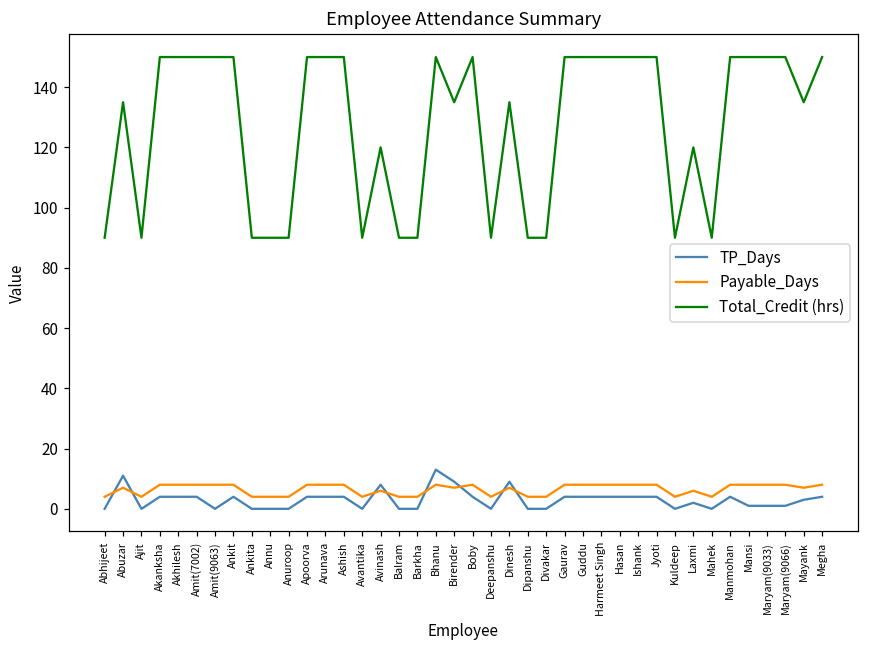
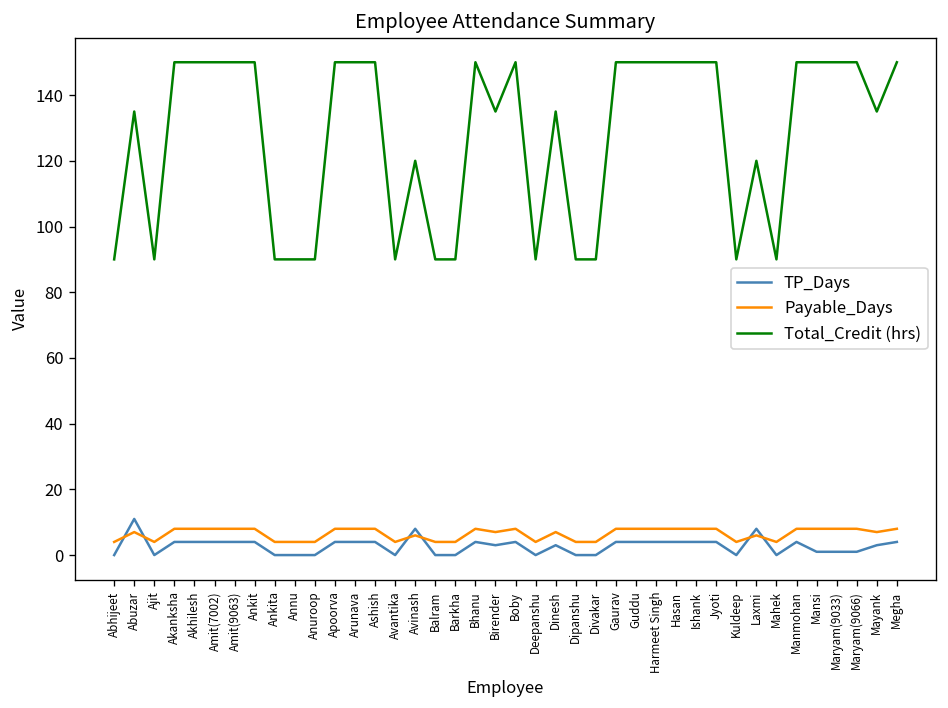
  {
    "TP_Days": {
      "Abhijeet": 0,
      "Abuzar": 11,
      "Ajit": 0,
      "Akanksha": 4,
      "Akhilesh": 4,
      "Amit(7002)": 4,
-     "Amit(9063)": 0,
+     "Amit(9063)": 4,
      "Ankit": 4,
      "Ankita": 0,
      "Annu": 0,
      "Anuroop": 0,
      "Apoorva": 4,
      "Arunava": 4,
      "Ashish": 4,
      "Avantika": 0,
      "Avinash": 8,
      "Balram": 0,
      "Barkha": 0,
-     "Bhanu": 13,
-     "Birender": 9,
+     "Bhanu": 4,
+     "Birender": 3,
      "Boby": 4,
      "Deepanshu": 0,
-     "Dinesh": 9,
+     "Dinesh": 3,
      "Dipanshu": 0,
      "Divakar": 0,
      "Gaurav": 4,
      "Guddu": 4,
      "Harmeet Singh": 4,
      "Hasan": 4,
      "Ishank": 4,
      "Jyoti": 4,
      "Kuldeep": 0,
-     "Laxmi": 2,
+     "Laxmi": 8,
      "Mahek": 0,
      "Manmohan": 4,
      "Mansi": 1,
      "Maryam(9033)": 1,
      "Maryam(9066)": 1,
      "Mayank": 3,
      "Megha": 4
    },
    "Payable_Days": {
      "Abhijeet": 4,
      "Abuzar": 7,
      "Ajit": 4,
      "Akanksha": 8,
      "Akhilesh": 8,
      "Amit(7002)": 8,
      "Amit(9063)": 8,
      "Ankit": 8,
      "Ankita": 4,
      "Annu": 4,
      "Anuroop": 4,
      "Apoorva": 8,
      "Arunava": 8,
      "Ashish": 8,
      "Avantika": 4,
      "Avinash": 6,
      "Balram": 4,
      "Barkha": 4,
      "Bhanu": 8,
      "Birender": 7,
      "Boby": 8,
      "Deepanshu": 4,
      "Dinesh": 7,
      "Dipanshu": 4,
      "Divakar": 4,
      "Gaurav": 8,
      "Guddu": 8,
      "Harmeet Singh": 8,
      "Hasan": 8,
      "Ishank": 8,
      "Jyoti": 8,
      "Kuldeep": 4,
      "Laxmi": 6,
      "Mahek": 4,
      "Manmohan": 8,
      "Mansi": 8,
      "Maryam(9033)": 8,
      "Maryam(9066)": 8,
      "Mayank": 7,
      "Megha": 8
    },
    "Total_Credit (hrs)": {
      "Abhijeet": 90,
      "Abuzar": 135,
      "Ajit": 90,
      "Akanksha": 150,
      "Akhilesh": 150,
      "Amit(7002)": 150,
      "Amit(9063)": 150,
      "Ankit": 150,
      "Ankita": 90,
      "Annu": 90,
      "Anuroop": 90,
      "Apoorva": 150,
      "Arunava": 150,
      "Ashish": 150,
      "Avantika": 90,
      "Avinash": 120,
      "Balram": 90,
      "Barkha": 90,
      "Bhanu": 150,
      "Birender": 135,
      "Boby": 150,
      "Deepanshu": 90,
      "Dinesh": 135,
      "Dipanshu": 90,
      "Divakar": 90,
      "Gaurav": 150,
      "Guddu": 150,
      "Harmeet Singh": 150,
      "Hasan": 150,
      "Ishank": 150,
      "Jyoti": 150,
      "Kuldeep": 90,
      "Laxmi": 120,
      "Mahek": 90,
      "Manmohan": 150,
      "Mansi": 150,
      "Maryam(9033)": 150,
      "Maryam(9066)": 150,
      "Mayank": 135,
      "Megha": 150
    }
  }
